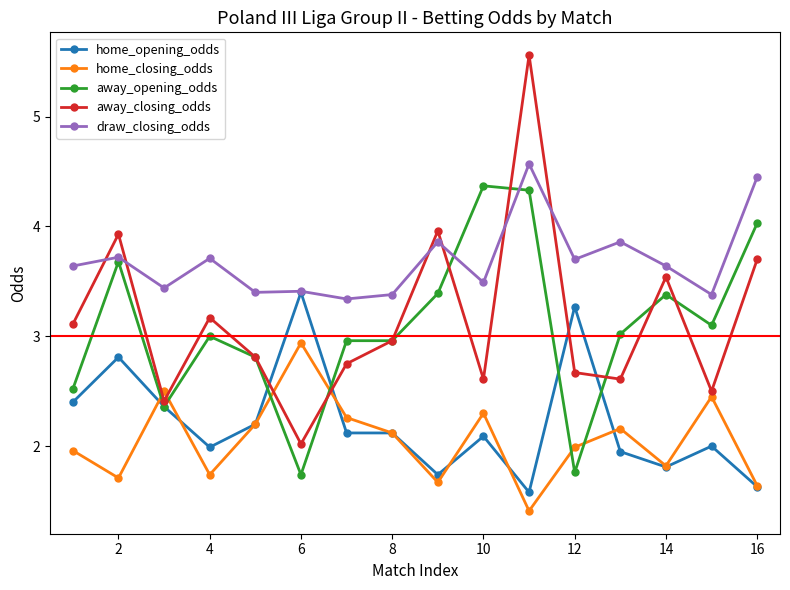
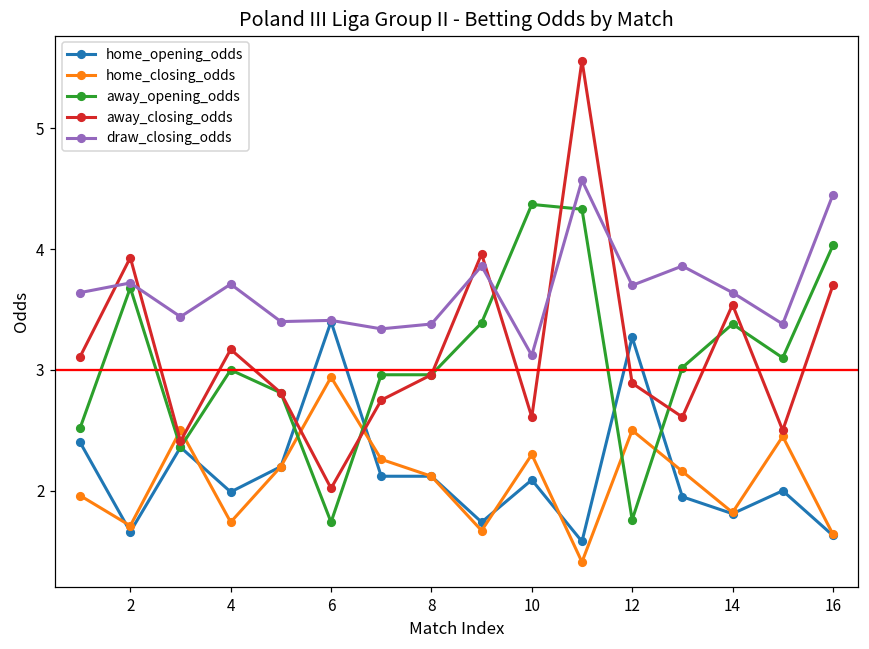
  {
    "home_opening_odds": {
-     "2": 2.81,
+     "2": 1.66,
      "4": 1.99,
      "10": 2.09,
      "12": 3.27
    },
    "home_closing_odds": {
      "2": 1.71,
      "4": 1.74,
      "6": 2.94,
      "10": 2.30,
-     "12": 1.99
+     "12": 2.50
    },
    "away_opening_odds": {
      "2": 3.68,
      "4": 3.00,
      "6": 1.74,
      "10": 4.37,
      "12": 1.76,
      "14": 3.38,
      "16": 4.03
    },
    "away_closing_odds": {
      "2": 3.93,
      "4": 3.17,
      "6": 2.02,
      "10": 2.61,
-     "12": 2.67,
+     "12": 2.89,
      "14": 3.54,
      "16": 3.70
    },
    "draw_closing_odds": {
      "2": 3.72,
      "4": 3.71,
      "8": 3.38,
-     "10": 3.49,
+     "10": 3.12,
      "12": 3.70,
      "14": 3.64,
      "16": 4.45
    }
  }
